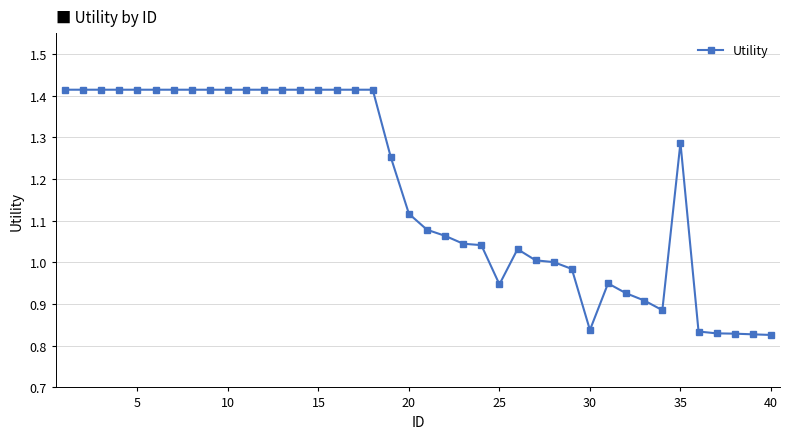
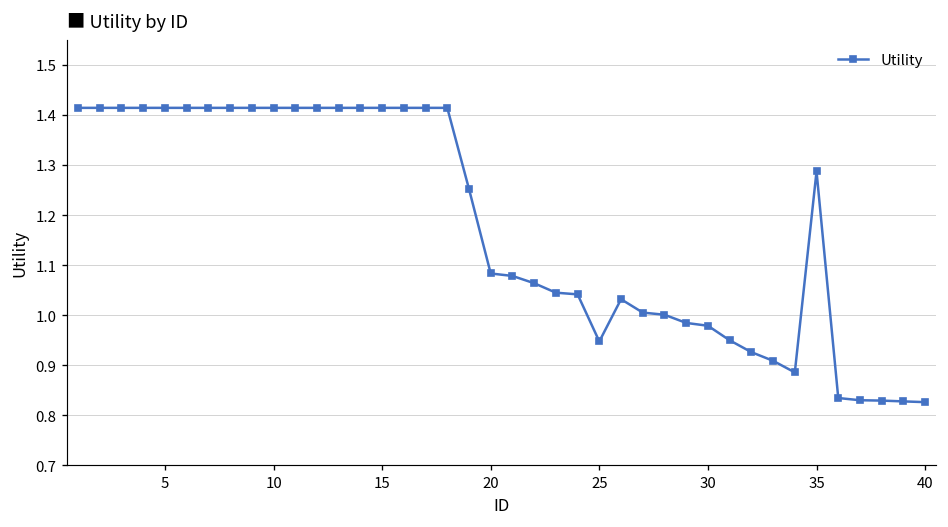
  {
    "5": 1.41,
    "10": 1.41,
    "15": 1.41,
-   "20": 1.12,
+   "20": 1.08,
    "25": 0.95,
-   "30": 0.84,
+   "30": 0.98,
    "35": 1.29,
    "40": 0.83
  }
